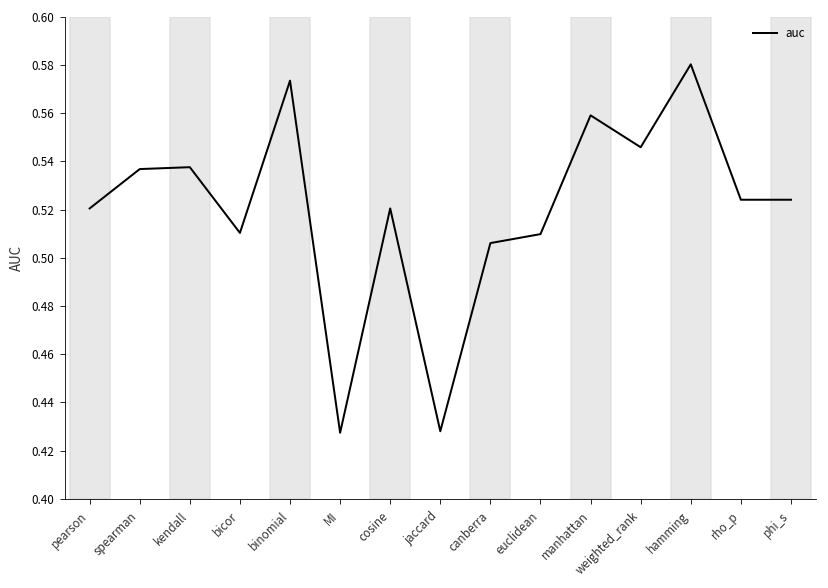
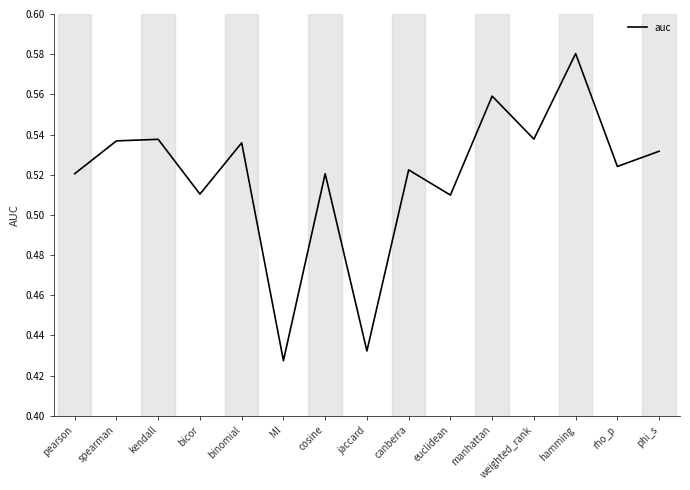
  {
    "pearson": 0.520,
    "spearman": 0.537,
    "kendall": 0.538,
    "bicor": 0.510,
-   "binomial": 0.574,
+   "binomial": 0.536,
    "MI": 0.427,
    "cosine": 0.520,
-   "jaccard": 0.428,
-   "canberra": 0.506,
+   "jaccard": 0.432,
+   "canberra": 0.522,
    "euclidean": 0.510,
    "manhattan": 0.559,
-   "weighted_rank": 0.546,
+   "weighted_rank": 0.538,
    "hamming": 0.580,
    "rho_p": 0.524,
-   "phi_s": 0.524
+   "phi_s": 0.532
  }
